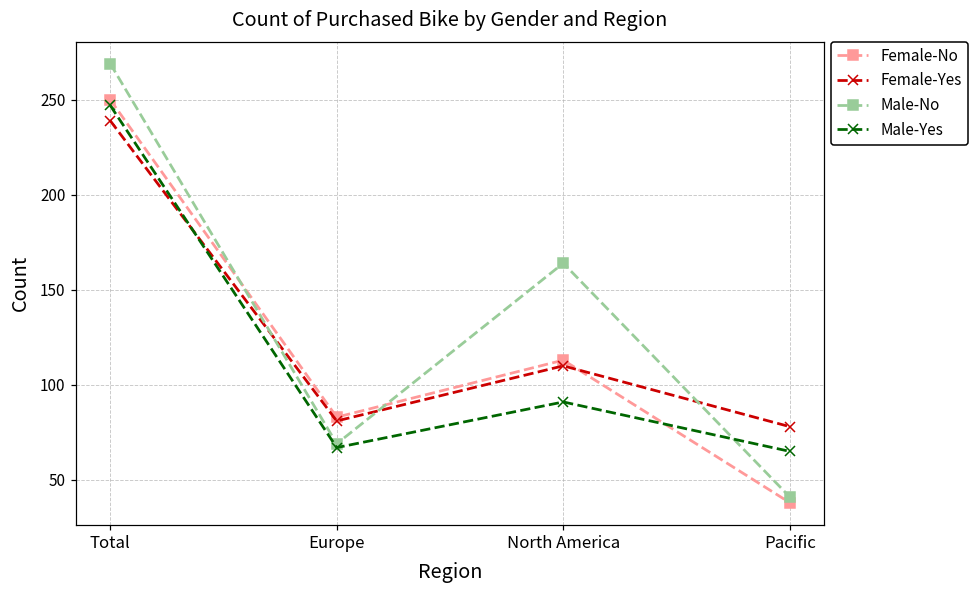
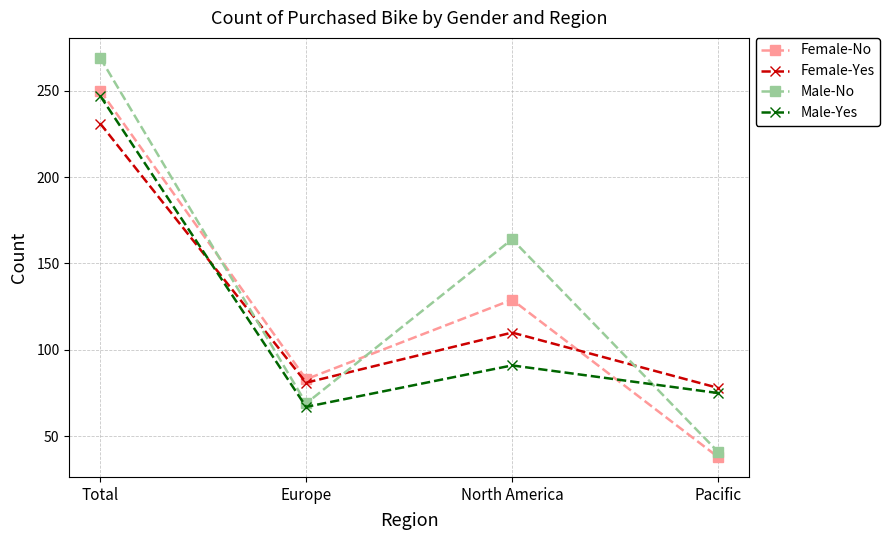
  {
    "Female-No": {
      "Total": 250,
      "Europe": 83,
-     "North America": 113,
+     "North America": 129,
      "Pacific": 38
    },
    "Female-Yes": {
-     "Total": 239,
+     "Total": 231,
      "Europe": 81,
      "North America": 110,
      "Pacific": 78
    },
    "Male-No": {
      "Total": 269,
      "Europe": 69,
      "North America": 164,
      "Pacific": 41
    },
    "Male-Yes": {
      "Total": 247,
      "Europe": 67,
      "North America": 91,
-     "Pacific": 65
+     "Pacific": 75
    }
  }
